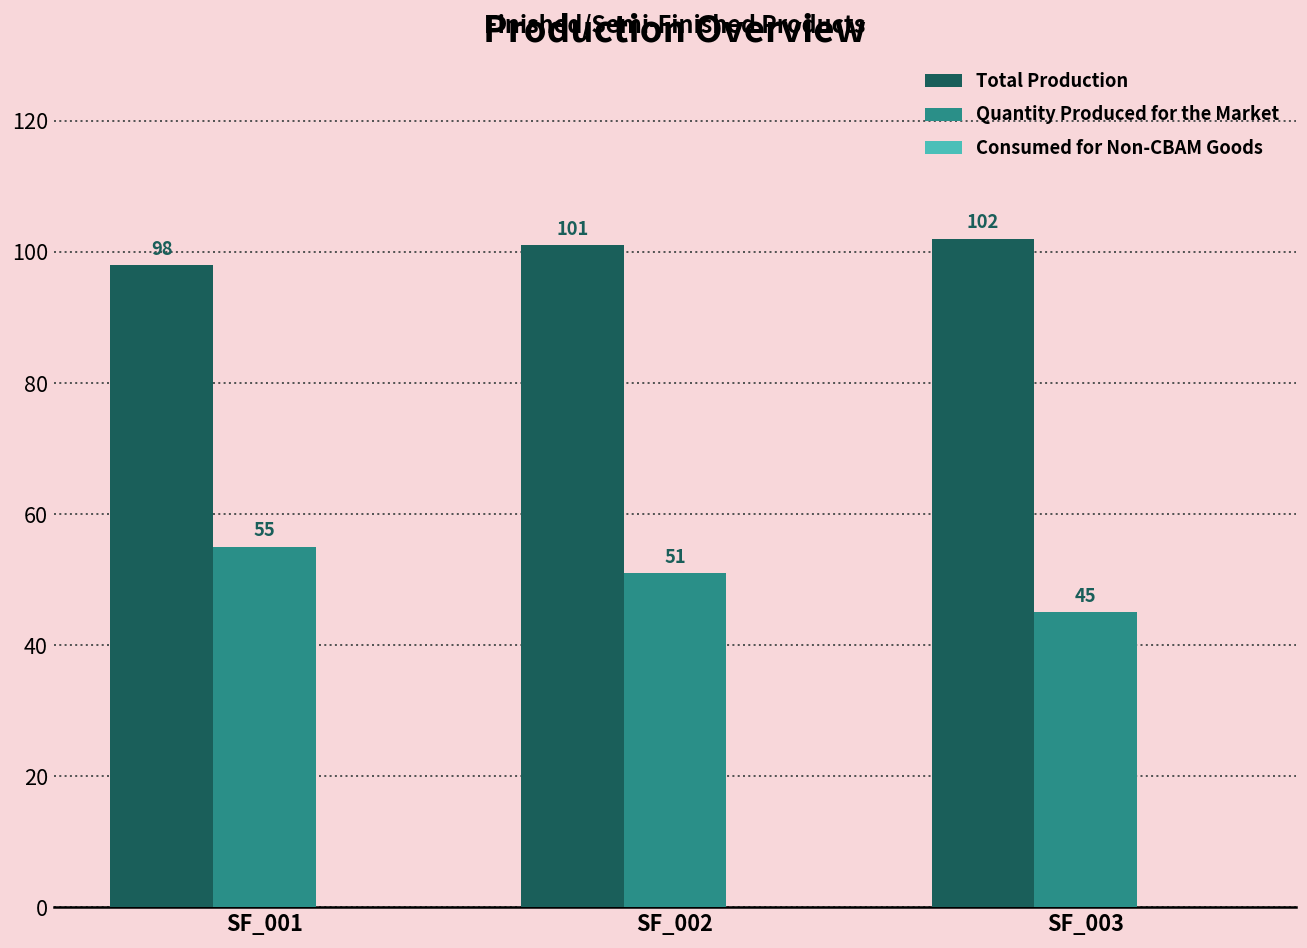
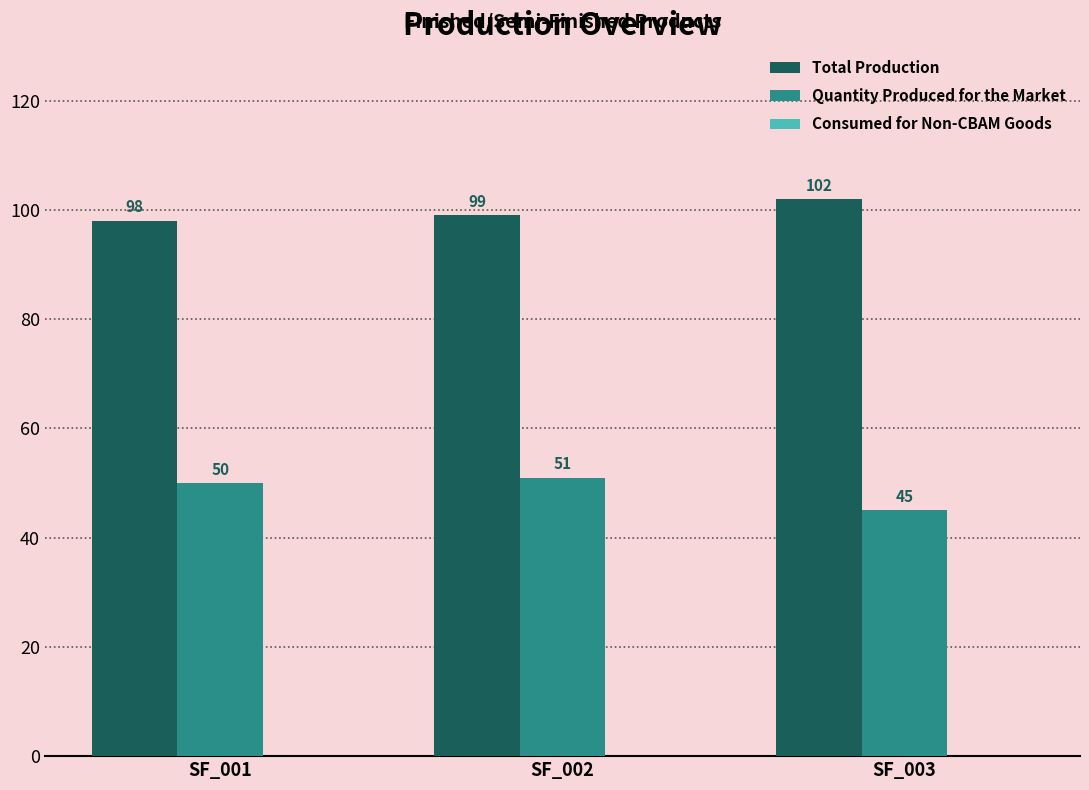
  {
    "Total Production": {
      "SF_001": 98,
-     "SF_002": 101,
+     "SF_002": 99,
      "SF_003": 102
    },
    "Quantity Produced for the Market": {
-     "SF_001": 55,
+     "SF_001": 50,
      "SF_002": 51,
      "SF_003": 45
    },
    "Consumed for Non-CBAM Goods": {
      "SF_001": 0,
      "SF_002": 0,
      "SF_003": 0
    }
  }
